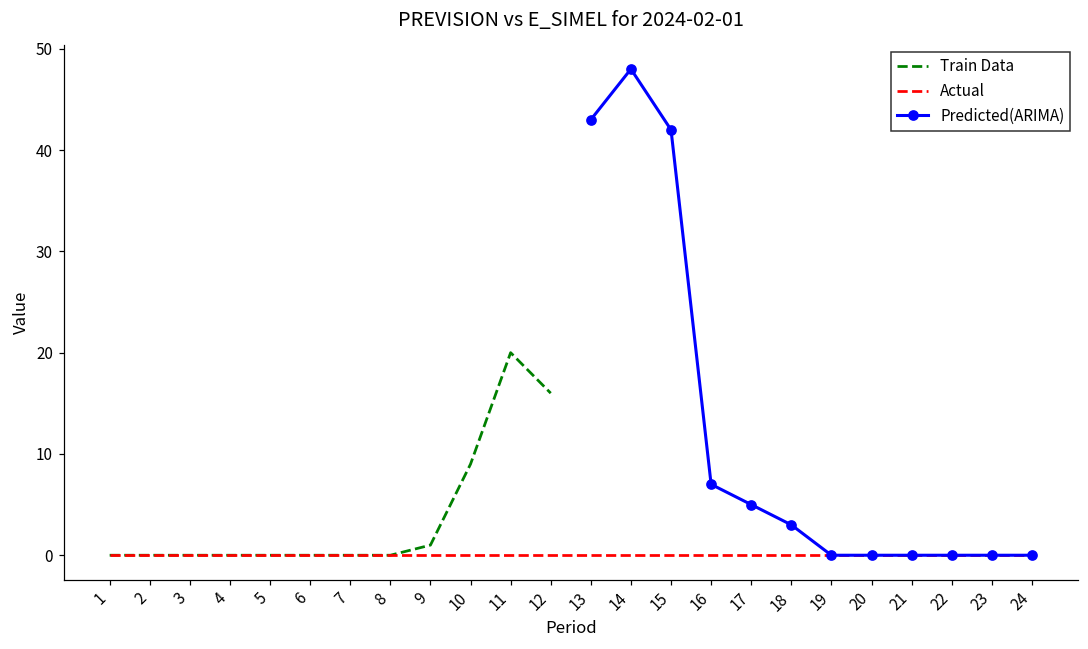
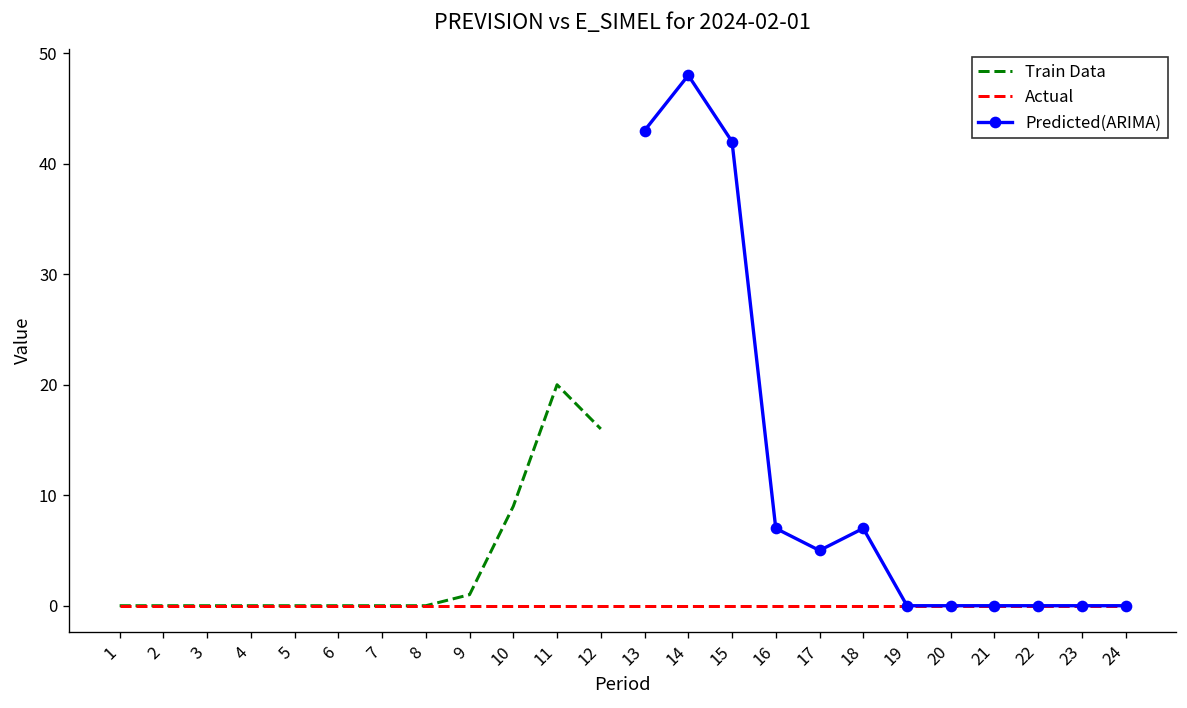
  {
    "Train Data": {
      "9": 1,
      "10": 9,
      "11": 20,
      "12": 16
    },
    "Actual": {
      "9": 0,
      "10": 0,
      "11": 0,
      "12": 0,
      "13": 0,
      "14": 0,
      "15": 0,
      "16": 0,
      "17": 0,
      "18": 0
    },
    "Predicted(ARIMA)": {
      "13": 43,
      "14": 48,
      "15": 42,
      "16": 7,
      "17": 5,
-     "18": 3
+     "18": 7
    }
  }
